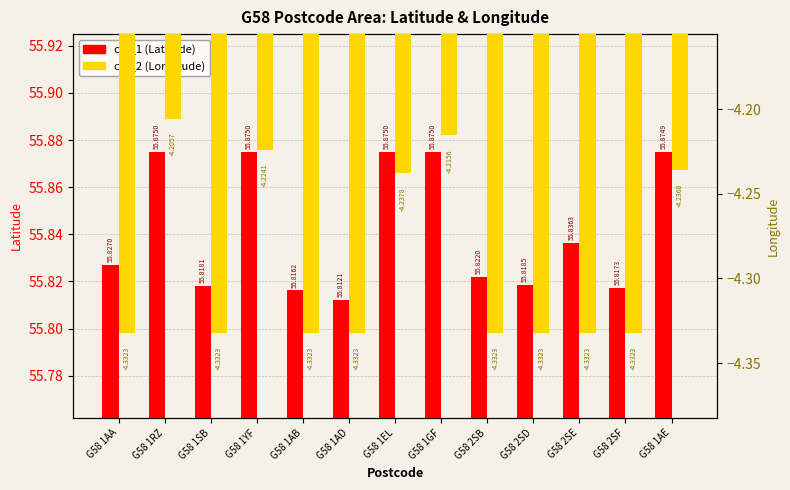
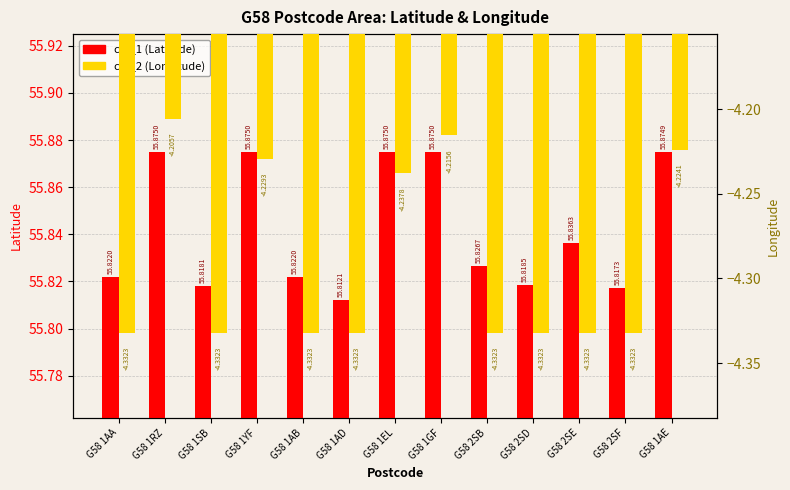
  {
    "col_1 (Latitude)": {
-     "G58 1AA": 55.8270,
+     "G58 1AA": 55.8220,
      "G58 1RZ": 55.8750,
      "G58 1SB": 55.8181,
      "G58 1YF": 55.8750,
-     "G58 1AB": 55.8162,
+     "G58 1AB": 55.8220,
      "G58 1AD": 55.8121,
      "G58 1EL": 55.8750,
      "G58 1GF": 55.8750,
-     "G58 2SB": 55.8220,
+     "G58 2SB": 55.8267,
      "G58 2SD": 55.8185,
      "G58 2SE": 55.8363,
      "G58 2SF": 55.8173,
      "G58 1AE": 55.8749
    },
    "col_2 (Longitude)": {
      "G58 1AA": -4.3323,
      "G58 1RZ": -4.2057,
      "G58 1SB": -4.3323,
-     "G58 1YF": -4.2241,
+     "G58 1YF": -4.2293,
      "G58 1AB": -4.3323,
      "G58 1AD": -4.3323,
      "G58 1EL": -4.2378,
      "G58 1GF": -4.2156,
      "G58 2SB": -4.3323,
      "G58 2SD": -4.3323,
      "G58 2SE": -4.3323,
      "G58 2SF": -4.3323,
-     "G58 1AE": -4.2360
+     "G58 1AE": -4.2241
    }
  }
